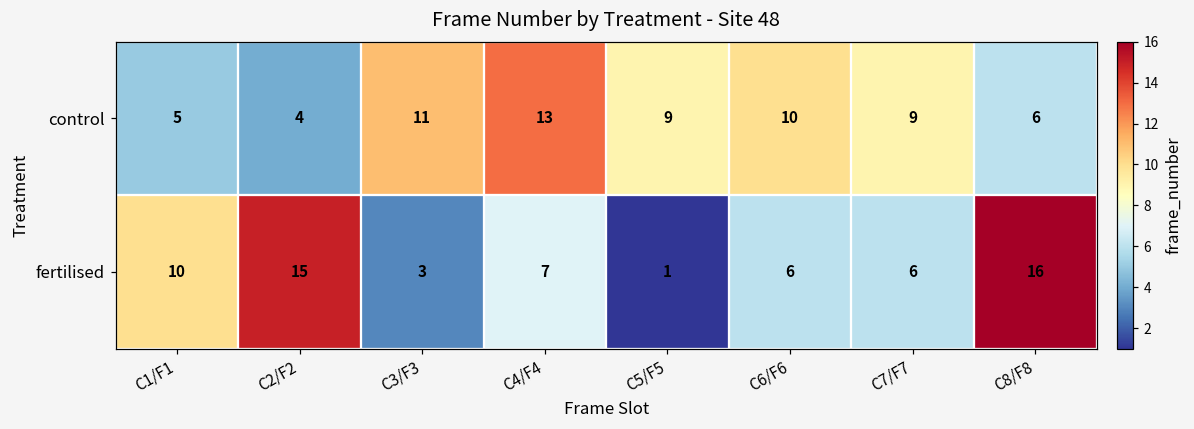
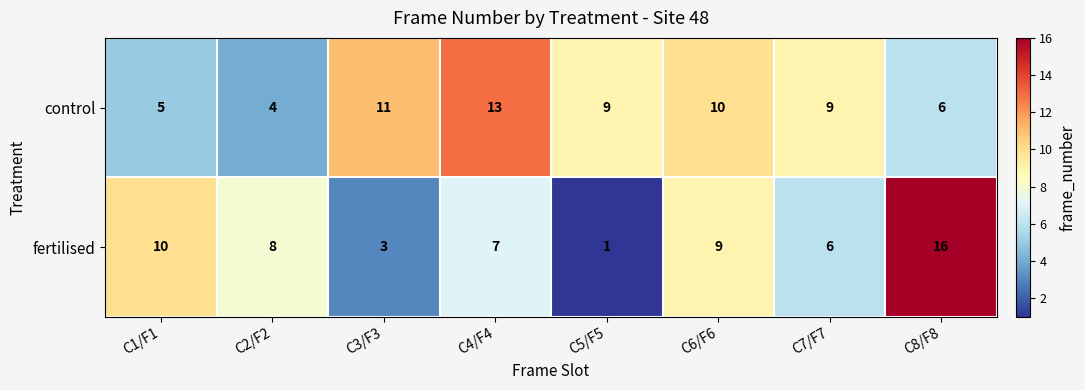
  {
    "control": {
      "C1/F1": 5,
      "C2/F2": 4,
      "C3/F3": 11,
      "C4/F4": 13,
      "C5/F5": 9,
      "C6/F6": 10,
      "C7/F7": 9,
      "C8/F8": 6
    },
    "fertilised": {
      "C1/F1": 10,
-     "C2/F2": 15,
+     "C2/F2": 8,
      "C3/F3": 3,
      "C4/F4": 7,
      "C5/F5": 1,
-     "C6/F6": 6,
+     "C6/F6": 9,
      "C7/F7": 6,
      "C8/F8": 16
    }
  }
